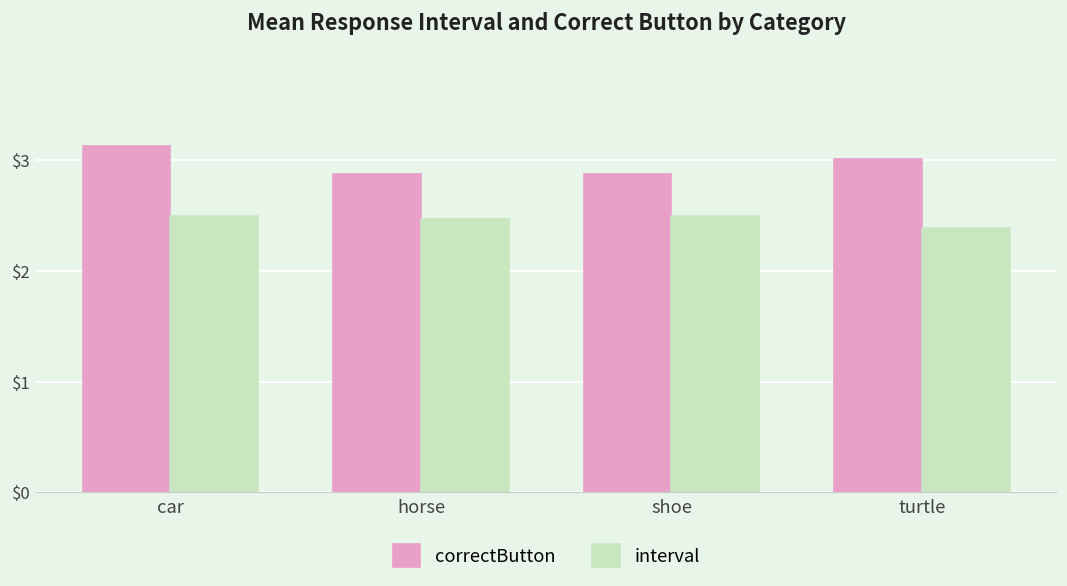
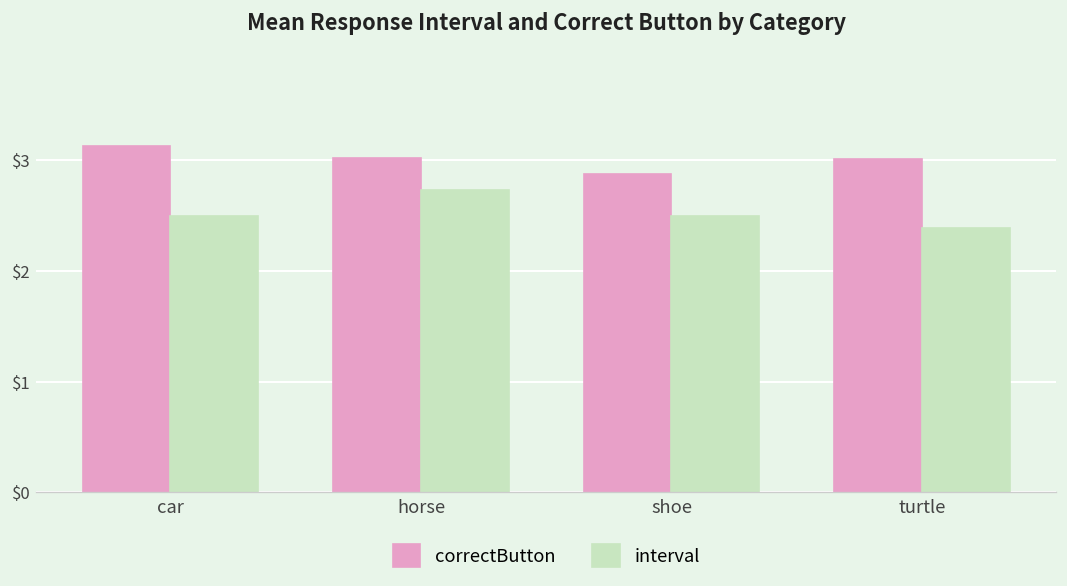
  {
    "correctButton": {
      "car": "$3.1",
-     "horse": "$2.9",
+     "horse": "$3.0",
      "shoe": "$2.9",
      "turtle": "$3.0"
    },
    "interval": {
      "car": "$2.5",
-     "horse": "$2.5",
+     "horse": "$2.7",
      "shoe": "$2.5",
      "turtle": "$2.4"
    }
  }
